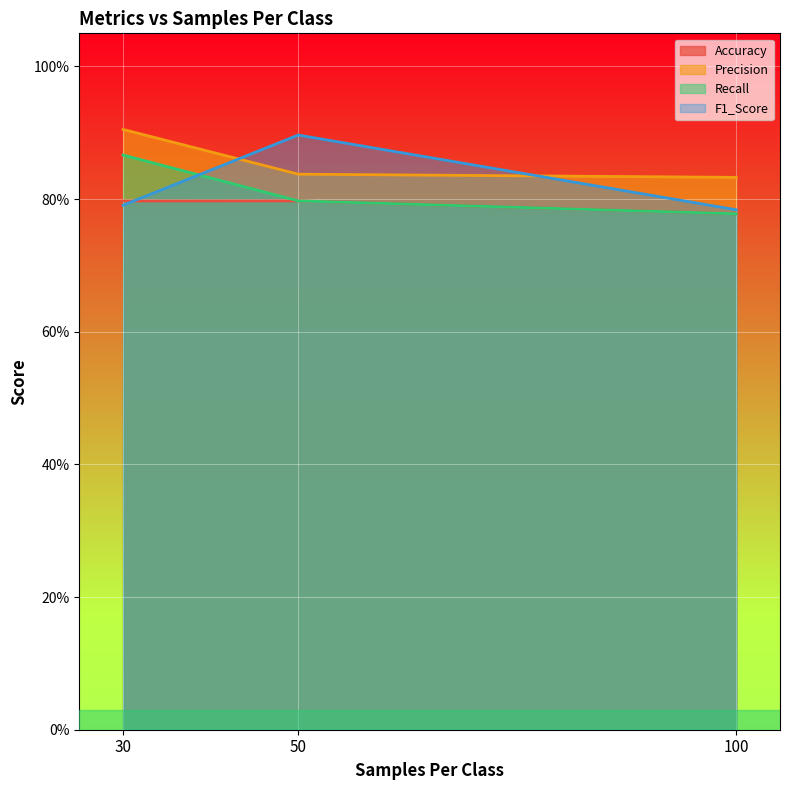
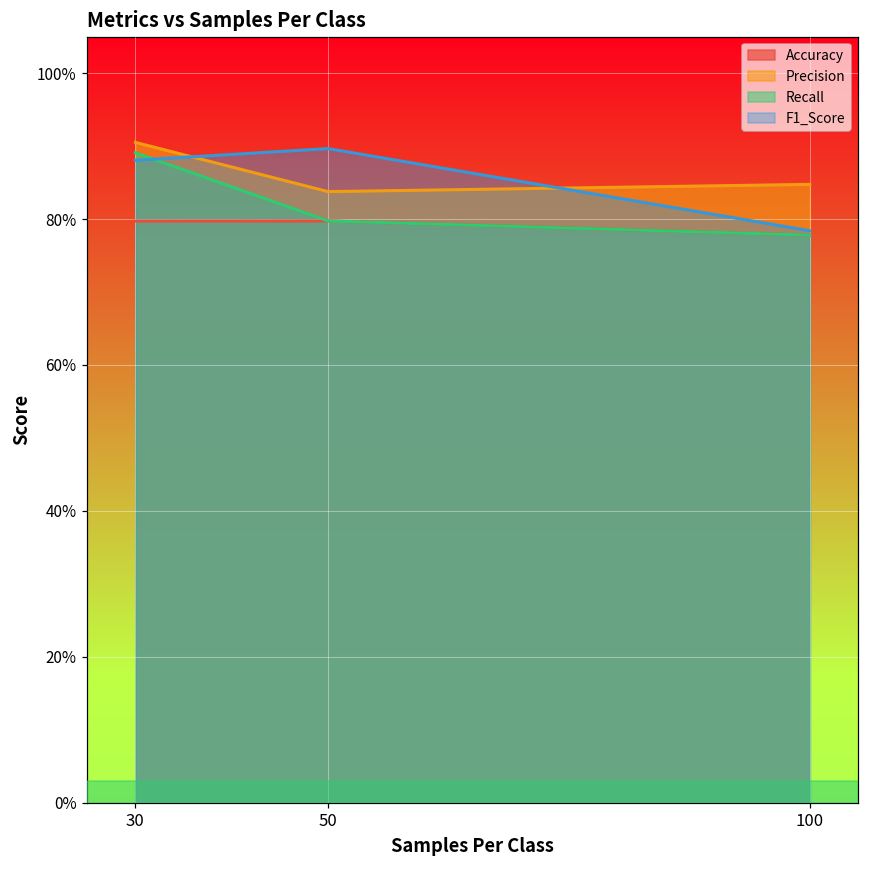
  {
    "Accuracy": {
      "30": "80%"
    },
    "Precision": {
      "30": "91%",
      "50": "84%",
-     "100": "83%"
+     "100": "85%"
    },
    "Recall": {
-     "30": "87%"
+     "30": "89%"
    },
    "F1_Score": {
-     "30": "79%",
+     "30": "88%",
      "50": "90%",
      "100": "78%"
    }
  }
